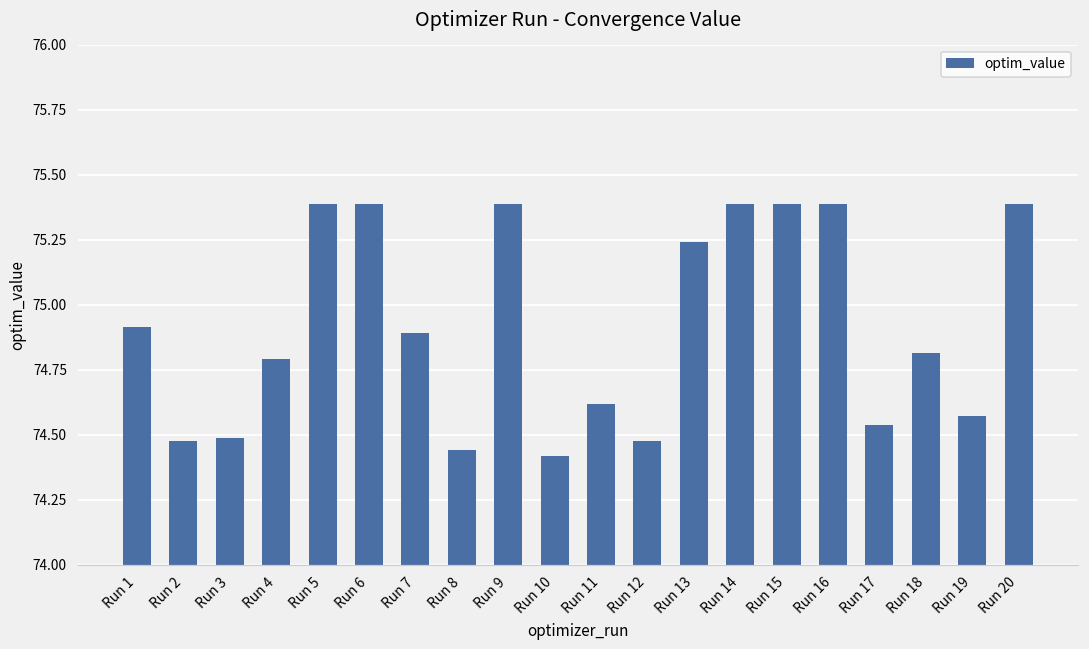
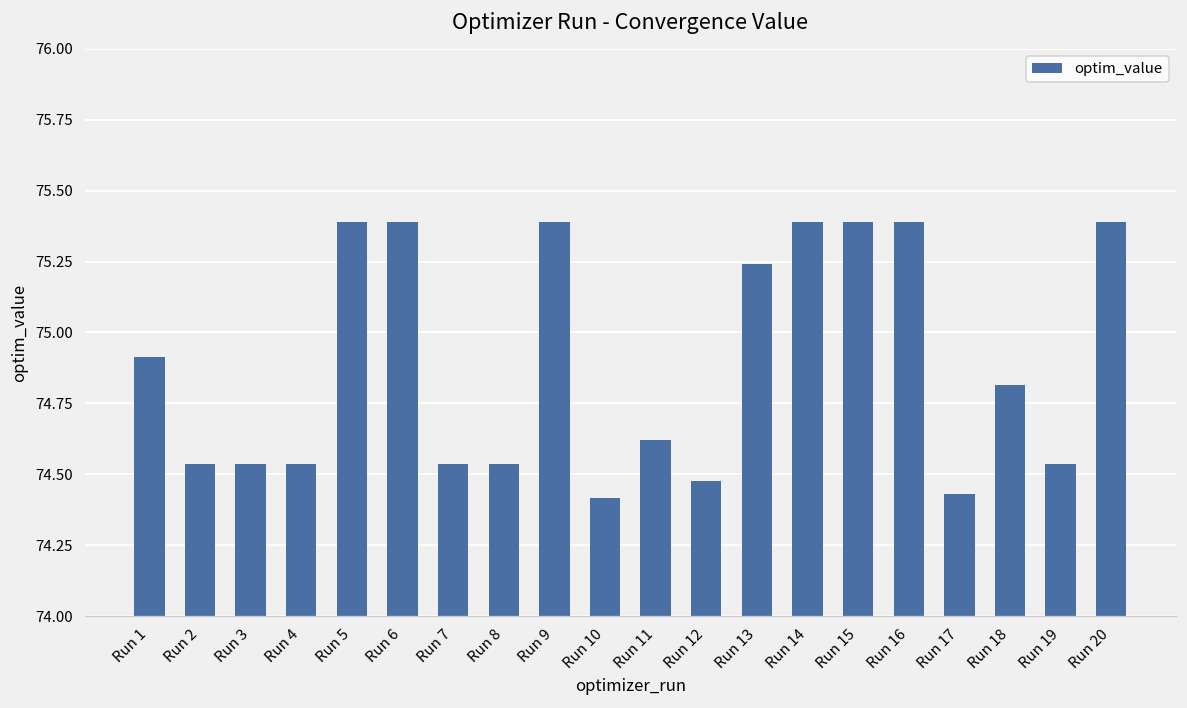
  {
    "Run 1": 74.91,
-   "Run 2": 74.47,
-   "Run 3": 74.49,
-   "Run 4": 74.79,
+   "Run 2": 74.54,
+   "Run 3": 74.54,
+   "Run 4": 74.54,
    "Run 5": 75.39,
    "Run 6": 75.39,
-   "Run 7": 74.89,
-   "Run 8": 74.44,
+   "Run 7": 74.54,
+   "Run 8": 74.54,
    "Run 9": 75.39,
    "Run 10": 74.42,
    "Run 11": 74.62,
    "Run 12": 74.48,
    "Run 13": 75.24,
    "Run 14": 75.39,
    "Run 15": 75.39,
    "Run 16": 75.39,
-   "Run 17": 74.54,
+   "Run 17": 74.43,
    "Run 18": 74.81,
-   "Run 19": 74.57,
+   "Run 19": 74.54,
    "Run 20": 75.39
  }
